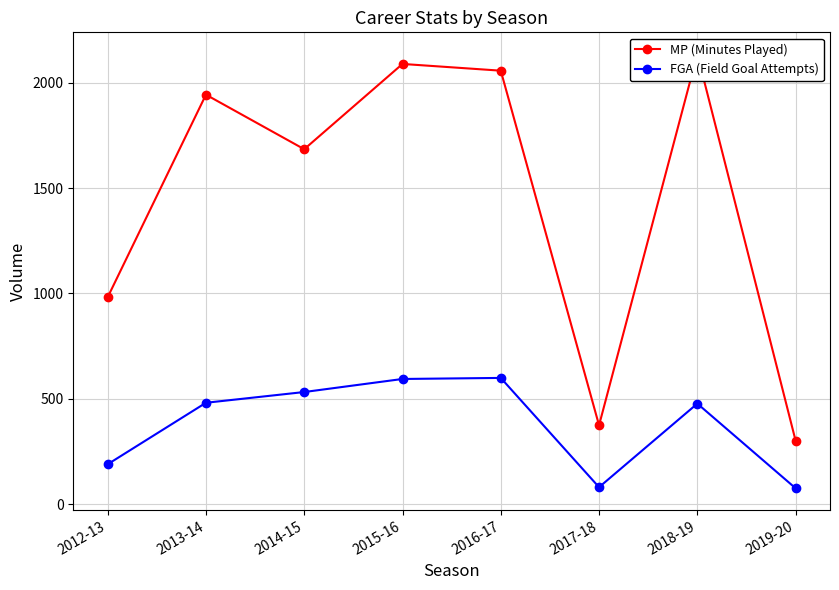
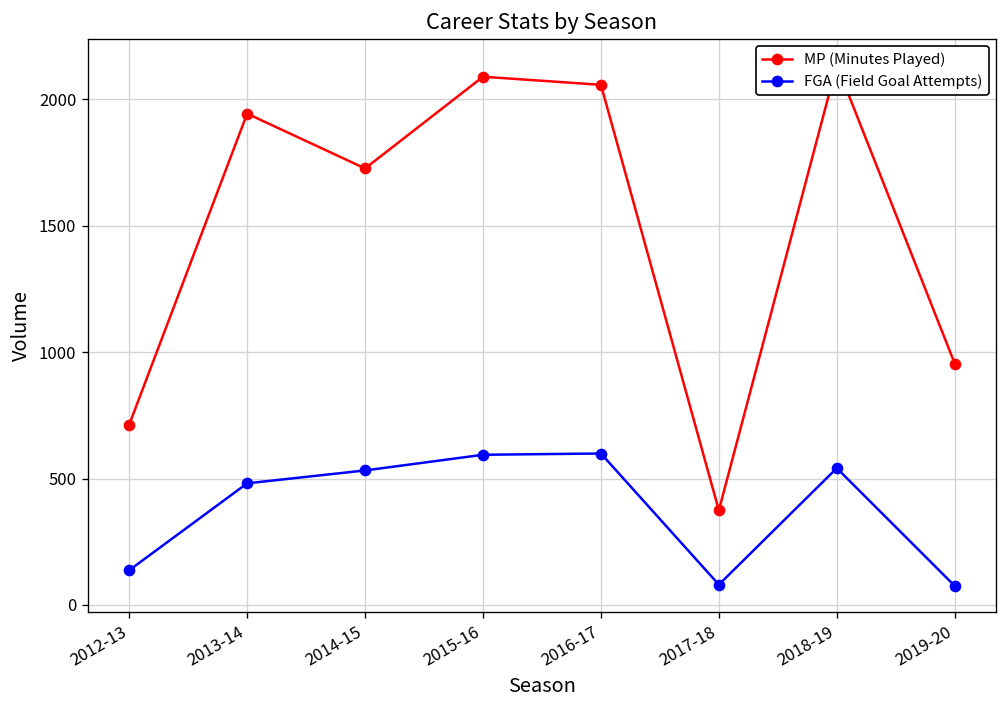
  {
    "MP (Minutes Played)": {
-     "2012-13": 980,
+     "2012-13": 710,
      "2013-14": 1940,
-     "2014-15": 1690,
+     "2014-15": 1730,
      "2015-16": 2090,
      "2016-17": 2060,
      "2017-18": 370,
-     "2019-20": 300
+     "2019-20": 960
    },
    "FGA (Field Goal Attempts)": {
-     "2012-13": 190,
+     "2012-13": 140,
      "2013-14": 480,
      "2014-15": 530,
      "2015-16": 590,
      "2016-17": 600,
      "2017-18": 80,
-     "2018-19": 480,
+     "2018-19": 540,
      "2019-20": 80
    }
  }
